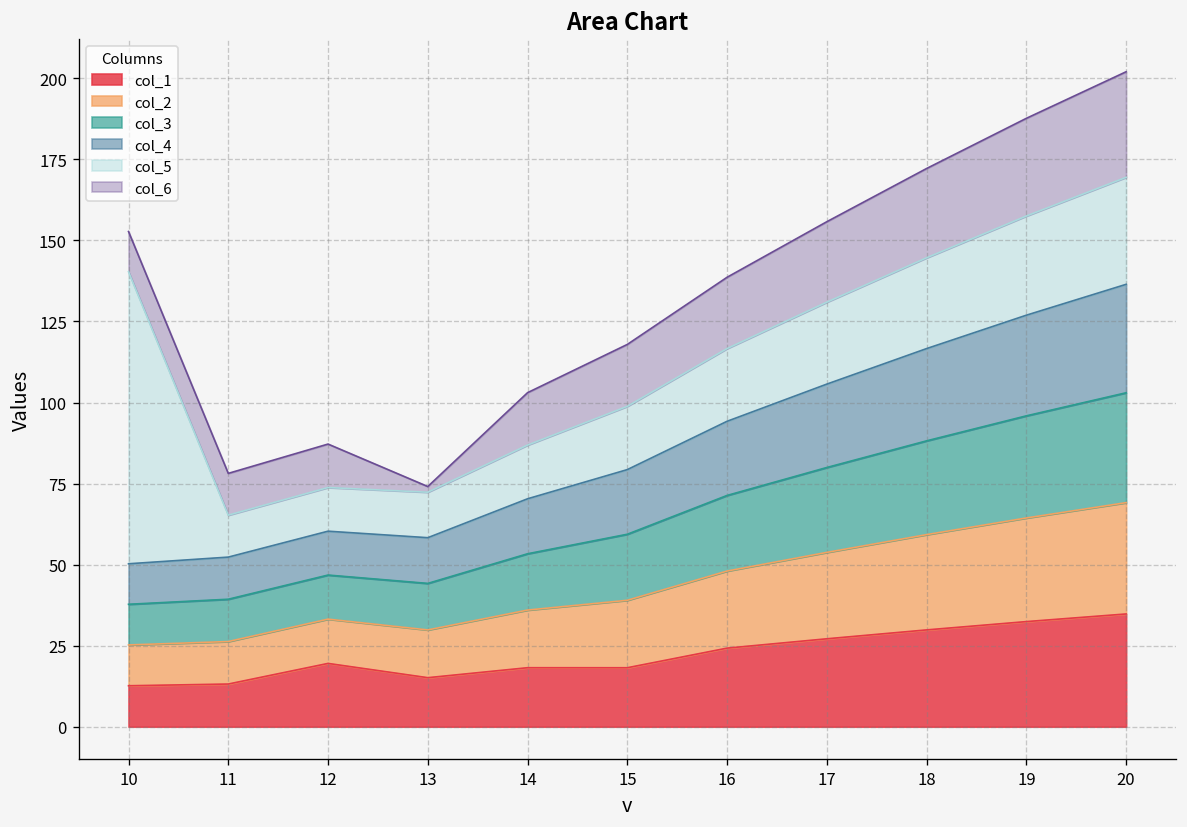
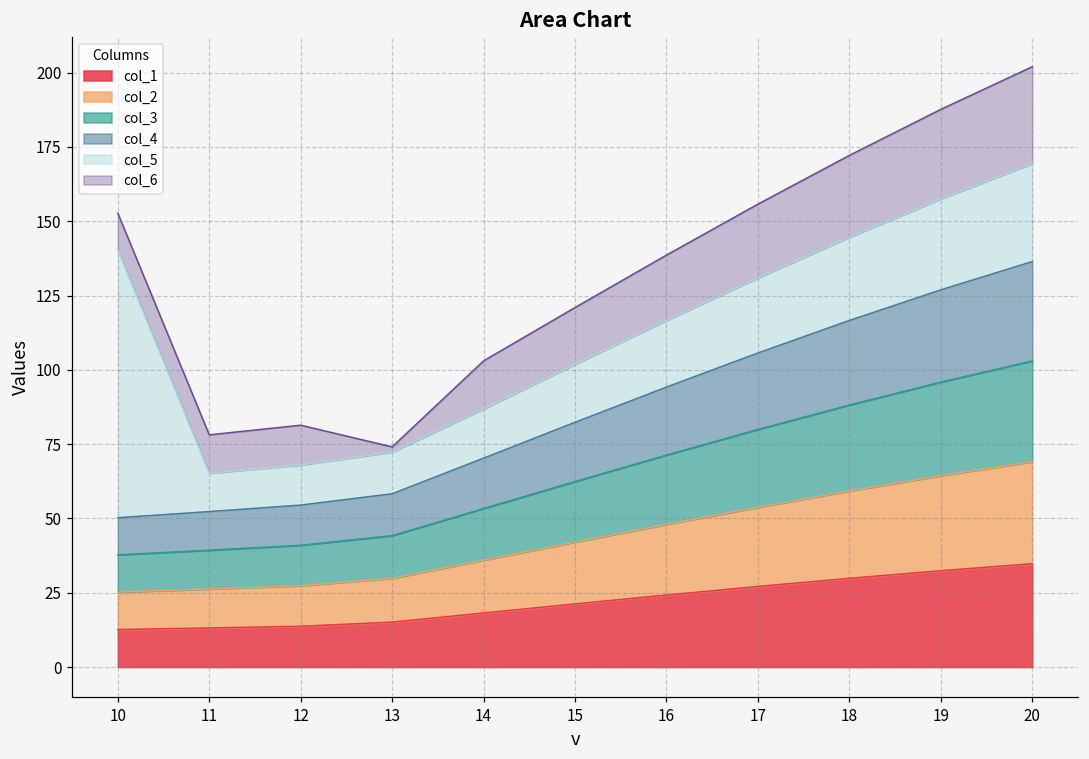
  {
    "col_1": {
      "10": 13,
      "11": 13,
-     "12": 20,
+     "12": 14,
      "13": 15,
      "14": 18,
-     "15": 18,
+     "15": 21,
      "16": 24,
      "17": 27,
      "18": 30,
      "19": 32,
      "20": 35
    },
    "col_2": {
      "10": 13,
      "11": 13,
      "12": 14,
      "13": 15,
      "14": 18,
      "15": 21,
      "16": 24,
      "17": 27,
      "18": 29,
      "19": 32,
      "20": 34
    },
    "col_5": {
      "10": 90,
      "11": 13,
      "12": 13,
      "13": 14,
      "14": 17,
      "15": 20,
      "16": 22,
      "17": 25,
      "18": 28,
      "19": 31,
      "20": 33
    },
    "col_6": {
      "10": 12,
      "11": 13,
      "12": 13,
      "13": 2,
      "14": 16,
      "15": 19,
      "16": 22,
      "17": 25,
      "18": 28,
      "19": 30,
      "20": 33
    }
  }
